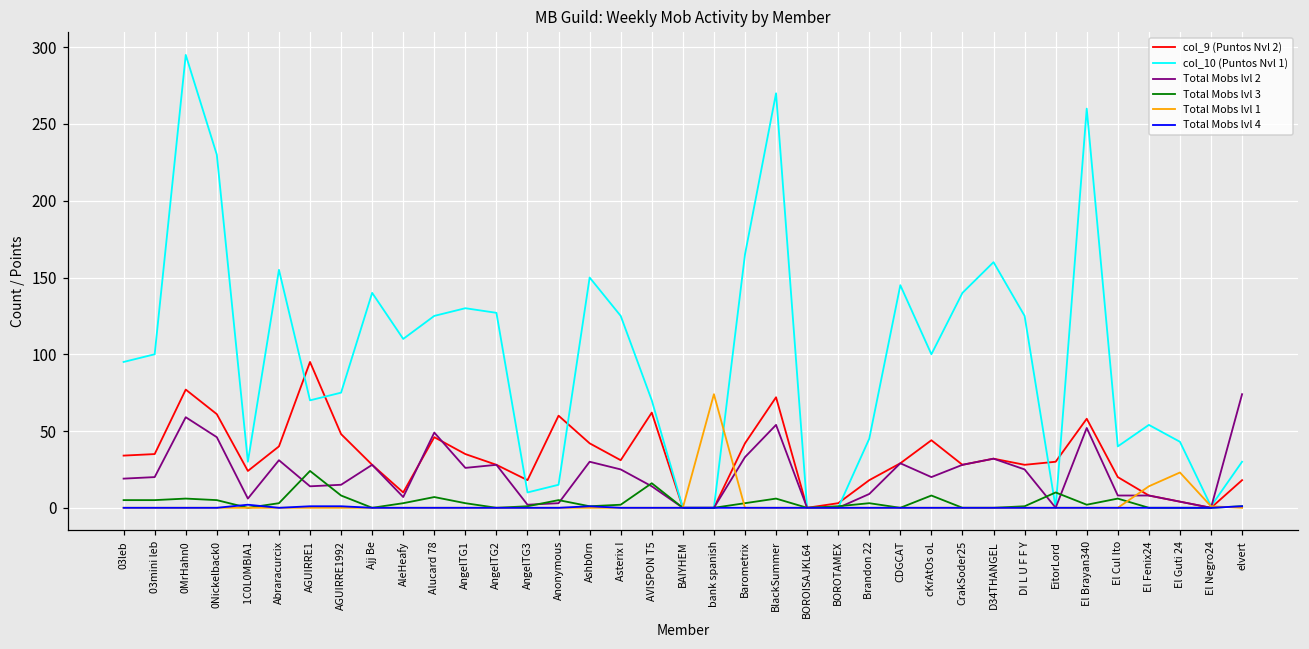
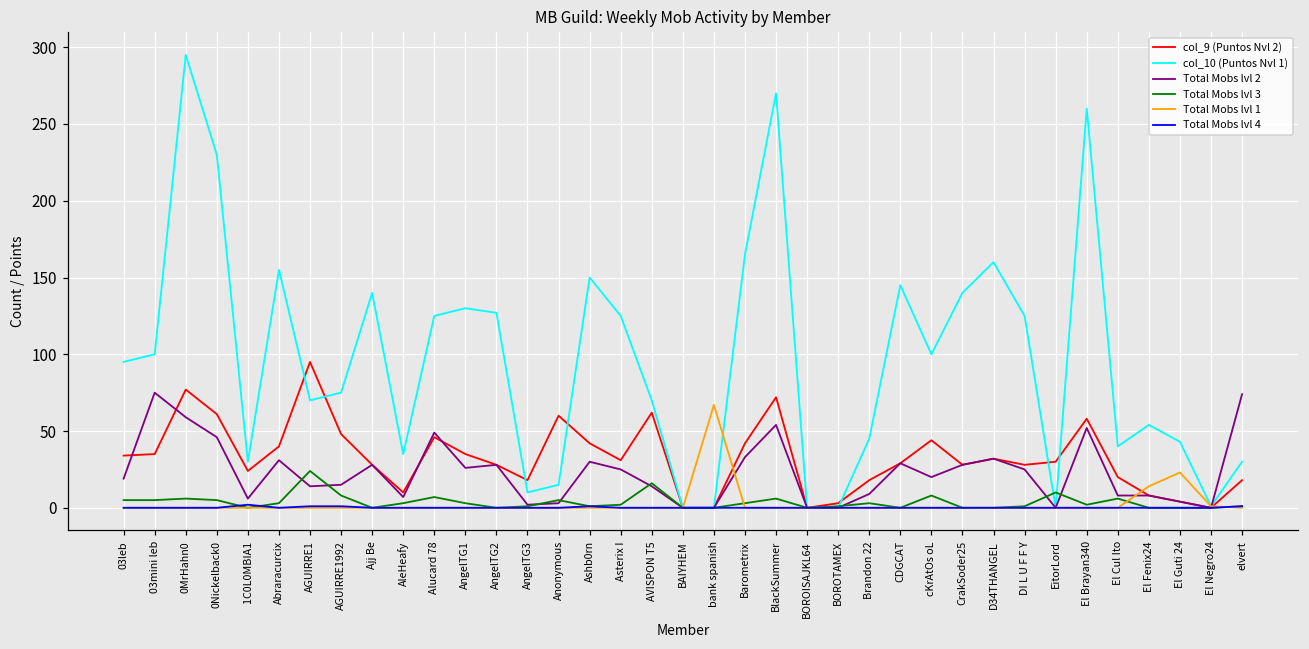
  {
    "col_9 (Puntos Nvl 2)": {
      "03leb": 34,
      "03mini leb": 35,
      "0MrHahn0": 77,
      "0Nickelback0": 61,
      "1C0L0MBIA1": 24,
      "Abraracurcix": 40,
      "AGUIRRE1": 95,
      "AGUIRRE1992": 48,
      "AleHeafy": 10,
      "Alucard 78": 46,
      "AngelTG1": 35,
      "AngelTG3": 18,
      "Anonymous": 60,
      "Ashb0rn": 42,
      "Asterix I": 31,
      "AVISPON T5": 62,
      "Barometrix": 42,
      "BlackSummer": 72,
      "BOROTAMEX": 3,
      "Brandon 22": 18,
      "cKrAtOs oL": 44,
      "DI L U F F Y": 28,
      "EitorLord": 30,
      "El Brayan340": 58,
      "El Cul Ito": 20,
      "elvert": 18
    },
    "col_10 (Puntos Nvl 1)": {
      "03leb": 95,
      "03mini leb": 100,
      "0MrHahn0": 295,
      "0Nickelback0": 230,
      "1C0L0MBIA1": 30,
      "Abraracurcix": 155,
      "AGUIRRE1": 70,
      "AGUIRRE1992": 75,
      "Ajj Be": 140,
-     "AleHeafy": 110,
+     "AleHeafy": 35,
      "Alucard 78": 125,
      "AngelTG1": 130,
      "AngelTG2": 127,
      "AngelTG3": 10,
      "Anonymous": 15,
      "Ashb0rn": 150,
      "Asterix I": 125,
      "AVISPON T5": 70,
      "Barometrix": 165,
      "BlackSummer": 270,
      "Brandon 22": 45,
      "CDGCAT": 145,
      "cKrAtOs oL": 100,
      "CrakSoder25": 140,
      "D34THANGEL": 160,
      "DI L U F F Y": 125,
      "El Brayan340": 260,
      "El Cul Ito": 40,
      "El Fenix24": 54,
      "El Guti 24": 43,
      "elvert": 30
    },
    "Total Mobs lvl 2": {
      "03leb": 19,
-     "03mini leb": 20,
+     "03mini leb": 75,
      "0MrHahn0": 59,
      "0Nickelback0": 46,
      "1C0L0MBIA1": 6,
      "Abraracurcix": 31,
      "AGUIRRE1": 14,
      "AGUIRRE1992": 15,
      "AleHeafy": 7,
      "Alucard 78": 49,
      "AngelTG1": 26,
      "Anonymous": 3,
      "Ashb0rn": 30,
      "Asterix I": 25,
      "AVISPON T5": 14,
      "Barometrix": 33,
      "BlackSummer": 54,
      "Brandon 22": 9,
      "cKrAtOs oL": 20,
      "DI L U F F Y": 25,
      "El Brayan340": 52,
      "El Cul Ito": 8,
      "elvert": 74
    },
    "Total Mobs lvl 3": {
      "03leb": 5,
      "03mini leb": 5,
      "0MrHahn0": 6,
      "0Nickelback0": 5,
      "Abraracurcix": 3,
      "AGUIRRE1": 24,
      "AGUIRRE1992": 8,
      "AleHeafy": 3,
      "Alucard 78": 7,
      "AngelTG1": 3,
      "Anonymous": 5,
      "Asterix I": 2,
      "AVISPON T5": 16,
      "Barometrix": 3,
      "BlackSummer": 6,
      "Brandon 22": 3,
      "cKrAtOs oL": 8,
      "EitorLord": 10,
      "El Brayan340": 2,
      "El Cul Ito": 6
    },
    "Total Mobs lvl 1": {
-     "bank spanish": 74,
+     "bank spanish": 67,
      "El Fenix24": 14,
      "El Guti 24": 23
    },
    "Total Mobs lvl 4": {
      "1C0L0MBIA1": 2
    }
  }
